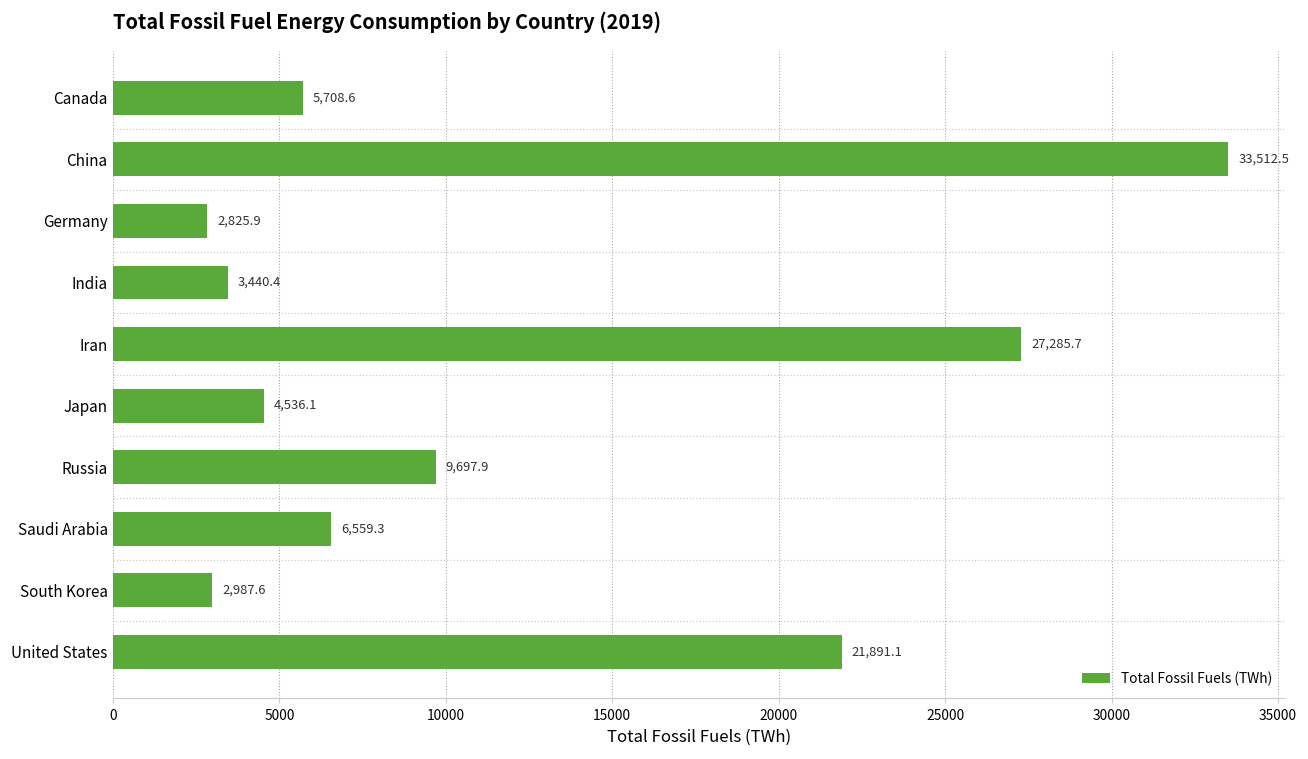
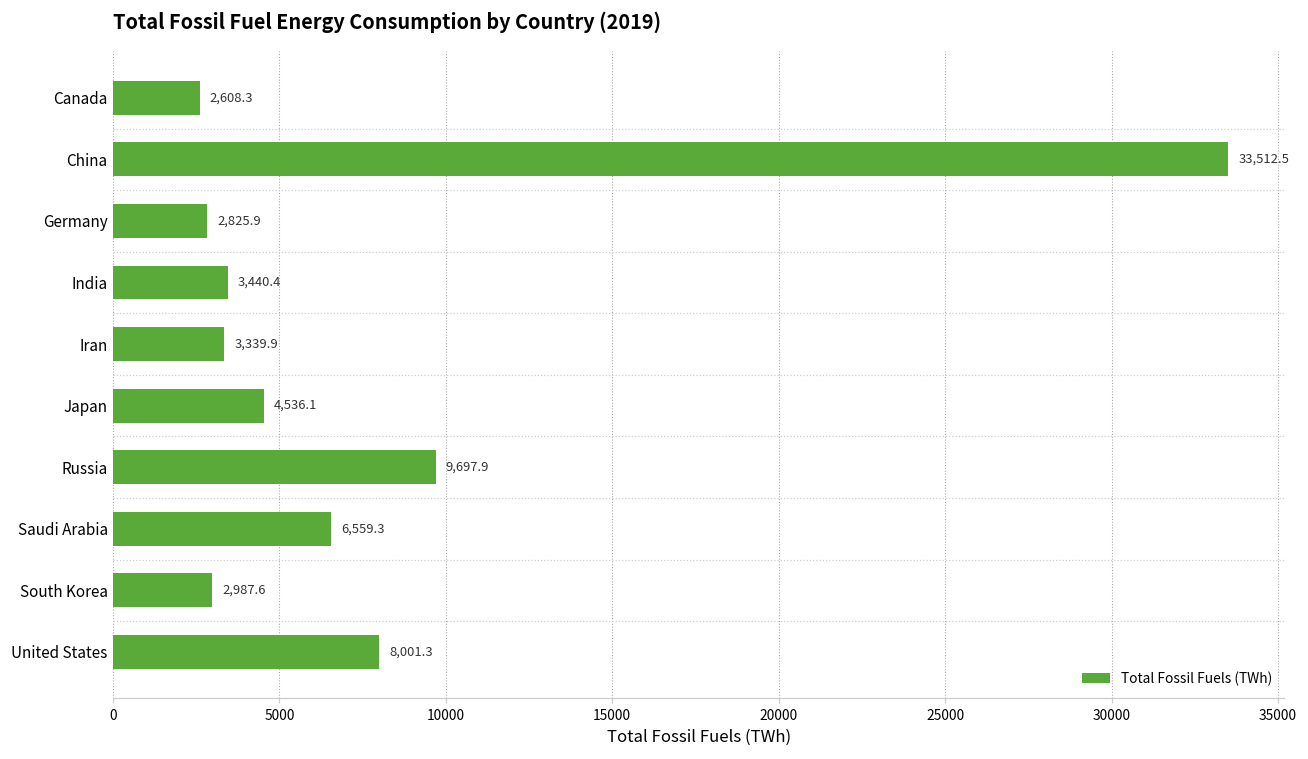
  {
-   "Canada": "5,708.6",
+   "Canada": "2,608.3",
    "China": "33,512.5",
    "Germany": "2,825.9",
    "India": "3,440.4",
-   "Iran": "27,285.7",
+   "Iran": "3,339.9",
    "Japan": "4,536.1",
    "Russia": "9,697.9",
    "Saudi Arabia": "6,559.3",
    "South Korea": "2,987.6",
-   "United States": "21,891.1"
+   "United States": "8,001.3"
  }
